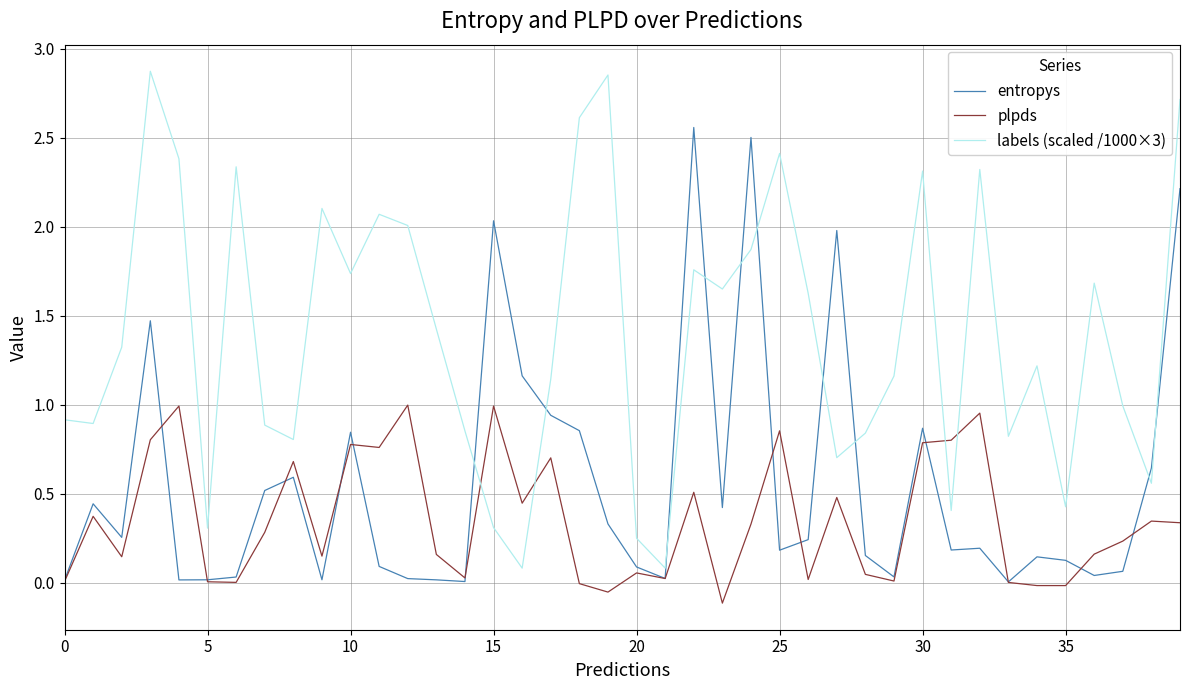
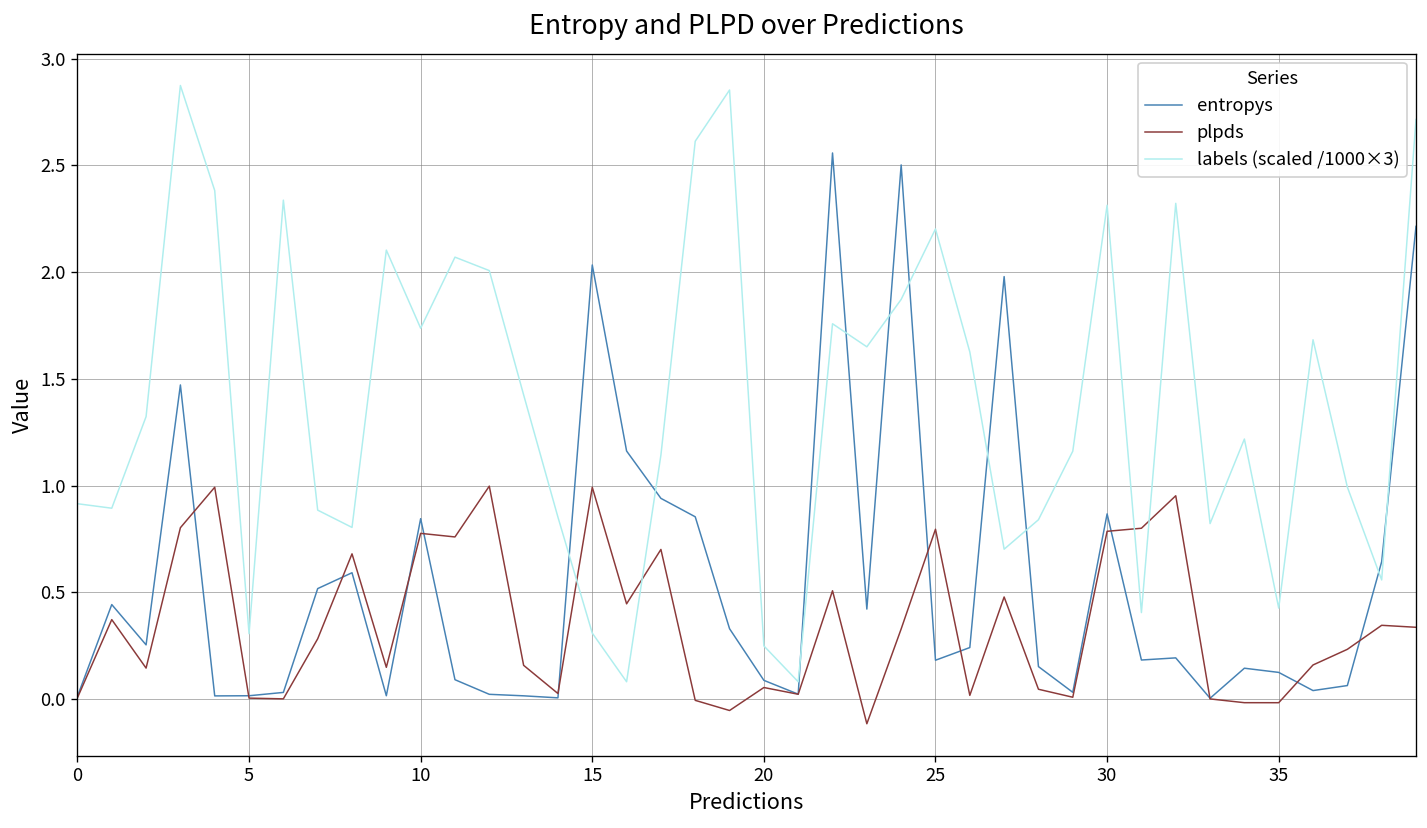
  {
    "entropys": {
      "10": 0.84,
      "15": 2.03,
      "20": 0.09,
      "25": 0.18,
      "30": 0.87,
      "35": 0.12
    },
    "plpds": {
      "10": 0.78,
      "15": 0.99,
      "20": 0.05,
-     "25": 0.85,
+     "25": 0.80,
      "30": 0.79,
      "35": -0.02
    },
    "labels (scaled /1000×3)": {
      "0": 0.92,
      "5": 0.31,
      "10": 1.74,
      "15": 0.31,
      "20": 0.25,
-     "25": 2.41,
+     "25": 2.20,
      "30": 2.31,
      "35": 0.43
    }
  }
